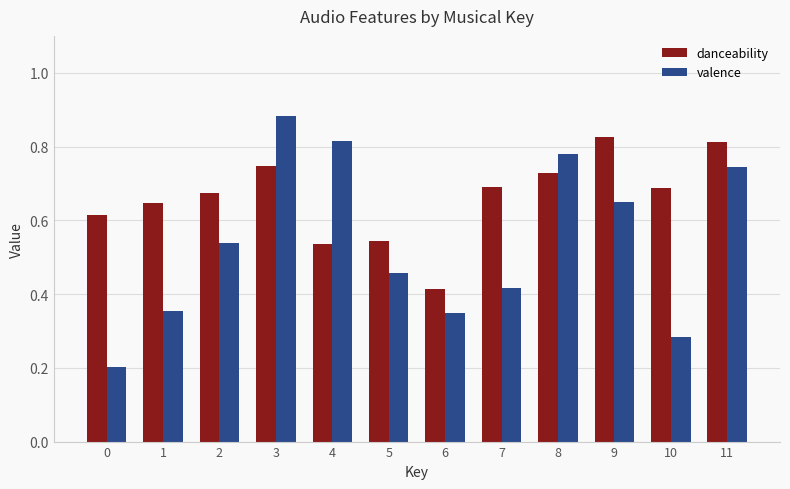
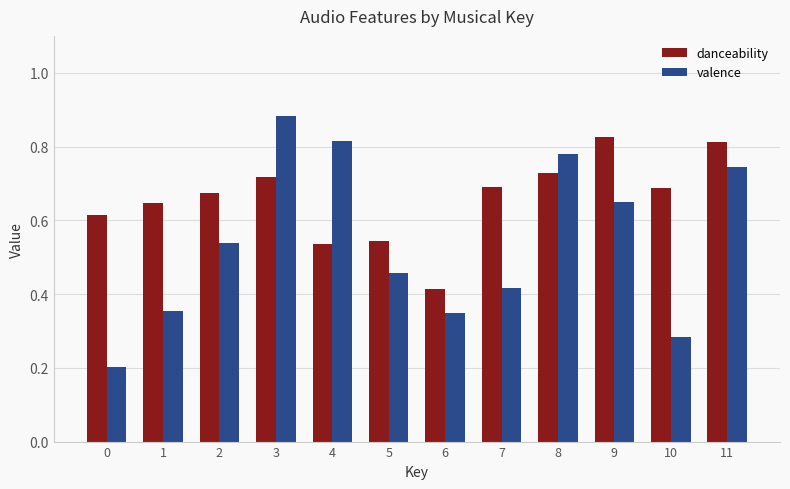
  {
    "danceability": {
      "0": 0.61,
      "1": 0.65,
      "2": 0.67,
-     "3": 0.75,
+     "3": 0.72,
      "4": 0.54,
      "5": 0.55,
      "6": 0.41,
      "7": 0.69,
      "8": 0.73,
      "9": 0.83,
      "10": 0.69,
      "11": 0.81
    },
    "valence": {
      "0": 0.20,
      "1": 0.35,
      "2": 0.54,
      "3": 0.88,
      "4": 0.82,
      "5": 0.46,
      "6": 0.35,
      "7": 0.42,
      "8": 0.78,
      "9": 0.65,
      "10": 0.28,
      "11": 0.74
    }
  }
